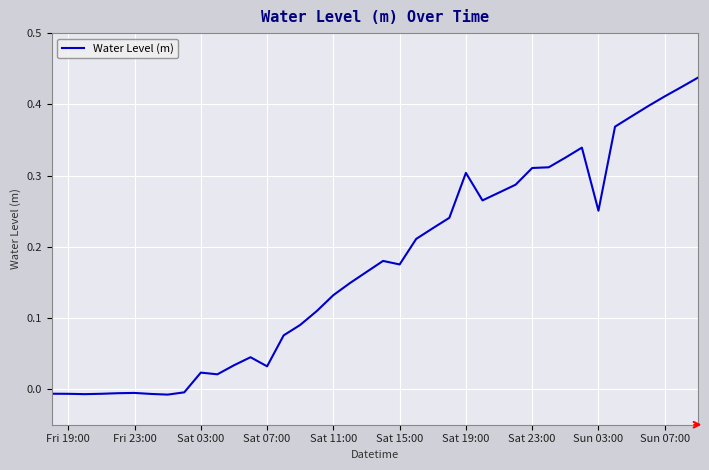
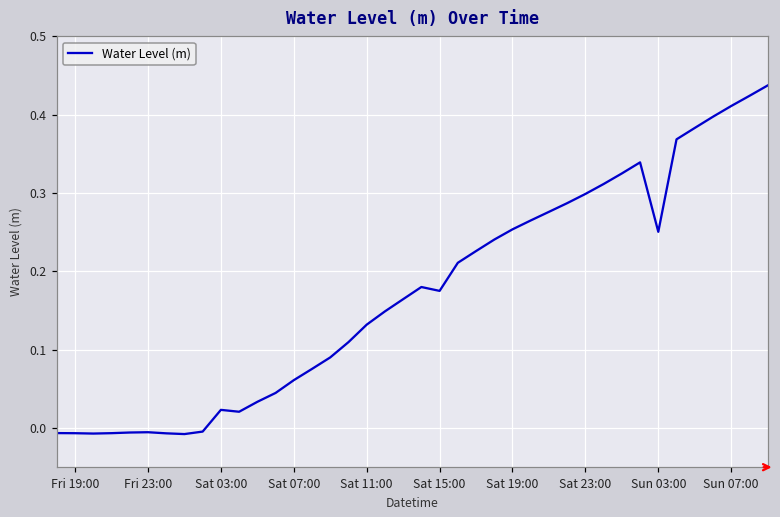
  {
    "Fri 19:00": -0.01,
    "Fri 23:00": -0.01,
    "Sat 03:00": 0.02,
-   "Sat 07:00": 0.03,
+   "Sat 07:00": 0.06,
    "Sat 11:00": 0.13,
    "Sat 15:00": 0.18,
-   "Sat 19:00": 0.30,
-   "Sat 23:00": 0.31,
+   "Sat 19:00": 0.25,
+   "Sat 23:00": 0.30,
    "Sun 03:00": 0.25,
    "Sun 07:00": 0.41
  }
